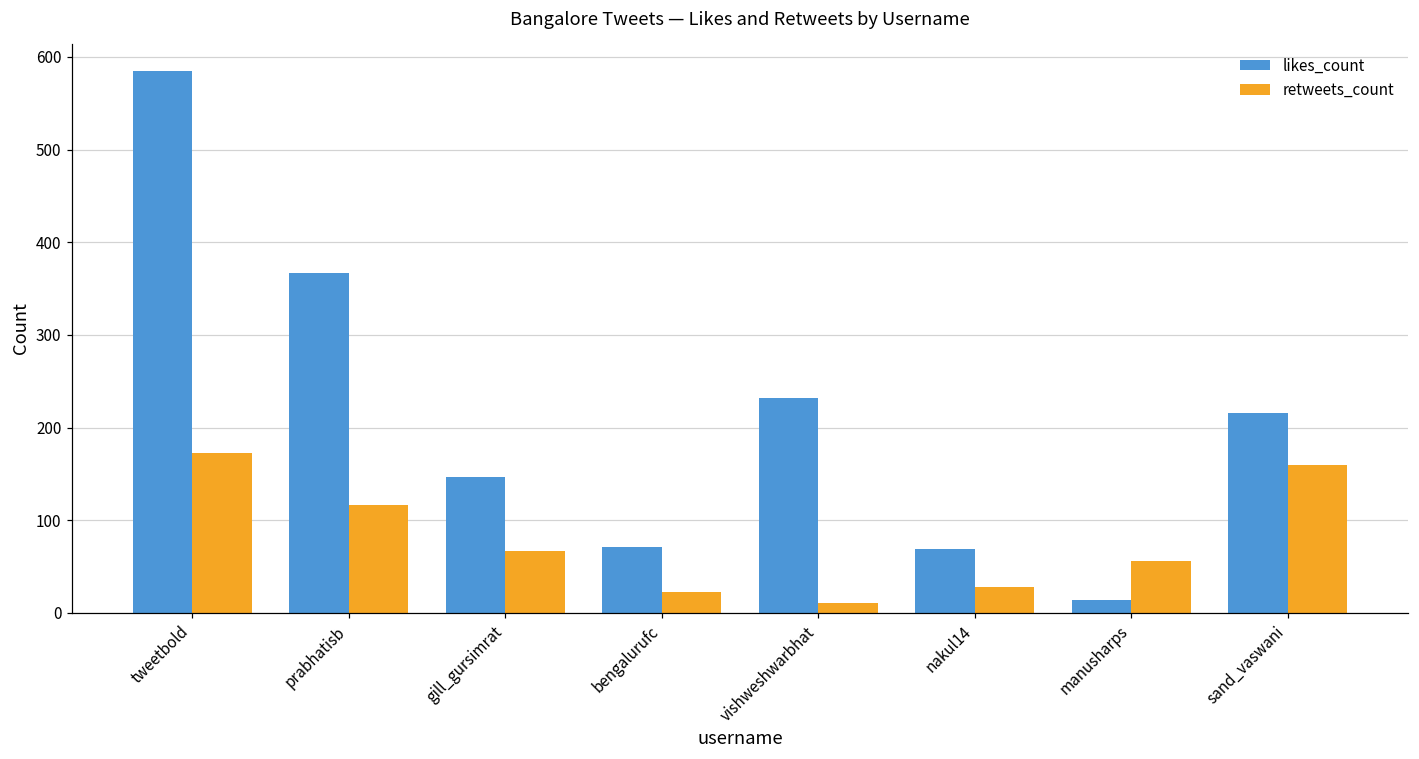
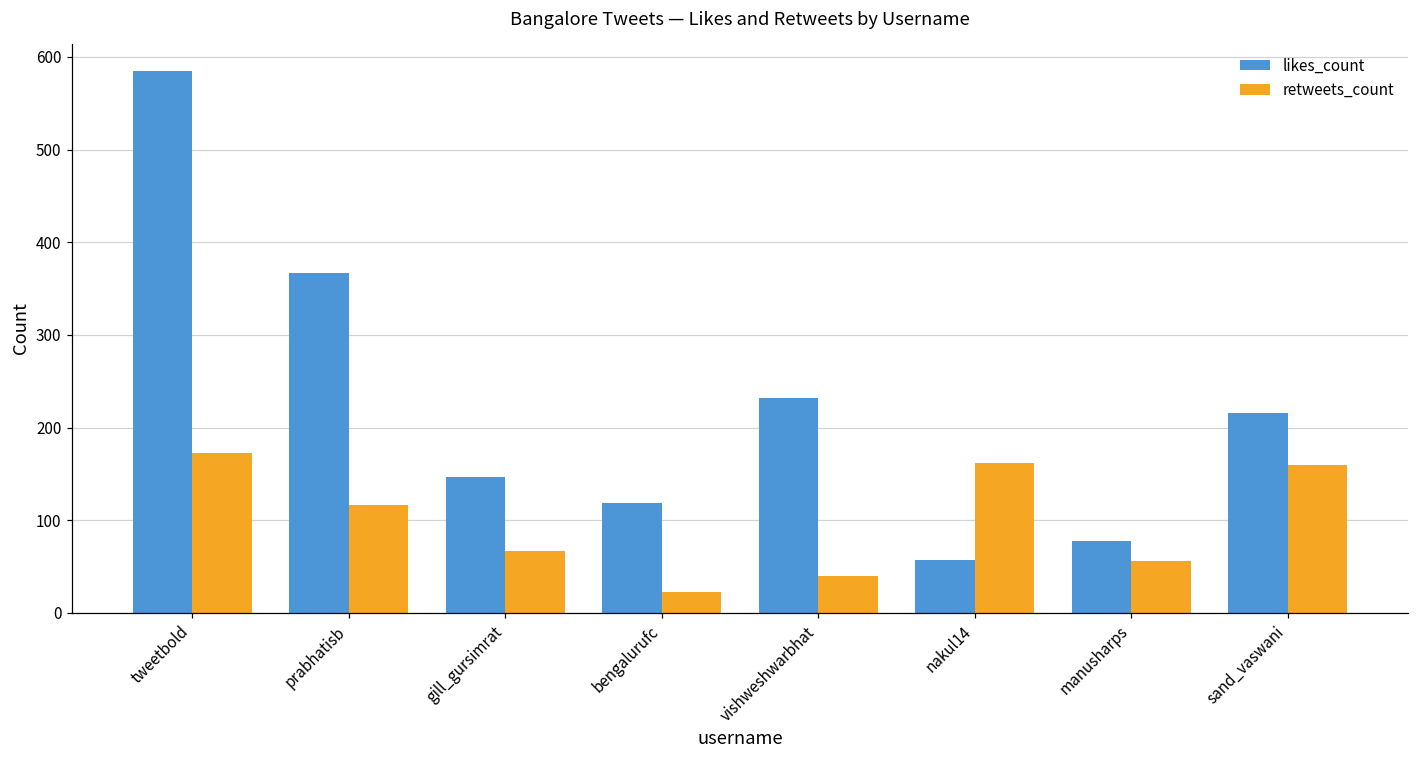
  {
    "likes_count": {
      "tweetbold": 590,
      "prabhatisb": 370,
      "gill_gursimrat": 150,
-     "bengalurufc": 70,
+     "bengalurufc": 120,
      "vishweshwarbhat": 230,
-     "nakul14": 70,
-     "manusharps": 10,
+     "nakul14": 60,
+     "manusharps": 80,
      "sand_vaswani": 220
    },
    "retweets_count": {
      "tweetbold": 170,
      "prabhatisb": 120,
      "gill_gursimrat": 70,
      "bengalurufc": 20,
-     "vishweshwarbhat": 10,
-     "nakul14": 30,
+     "vishweshwarbhat": 40,
+     "nakul14": 160,
      "manusharps": 60,
      "sand_vaswani": 160
    }
  }
